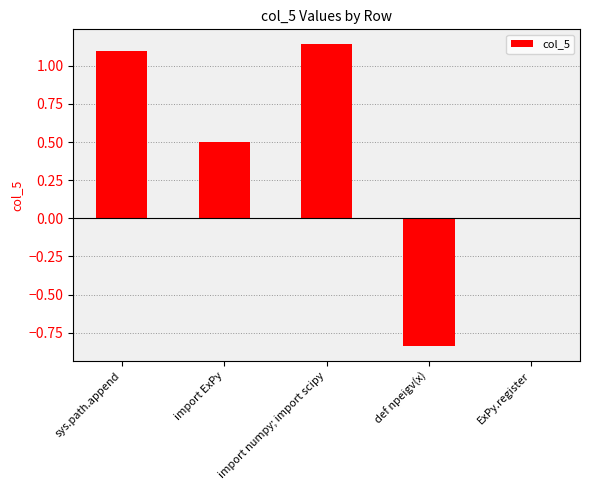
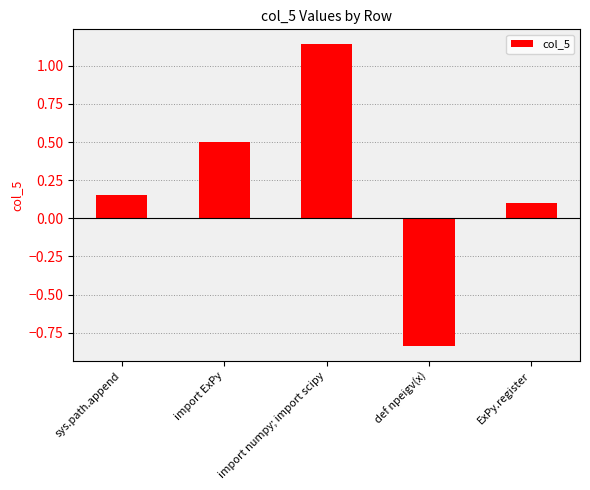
  {
-   "sys.path.append": 1.10,
+   "sys.path.append": 0.15,
    "import ExPy": 0.50,
    "import numpy; import scipy": 1.14,
    "def npeigv(x)": -0.84,
-   "ExPy.register": 0.0
+   "ExPy.register": 0.1
  }
